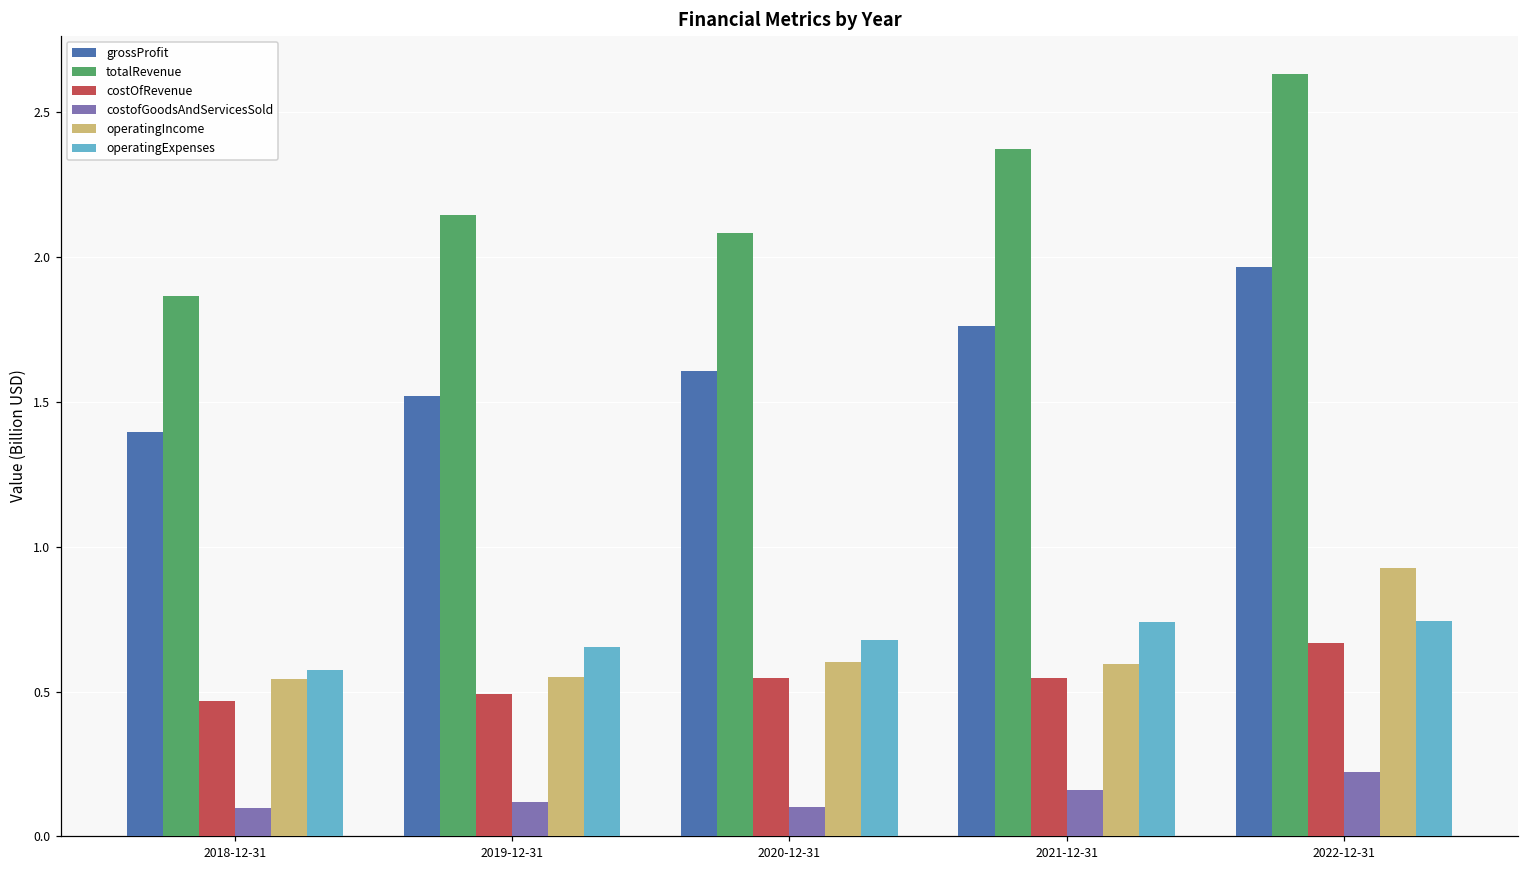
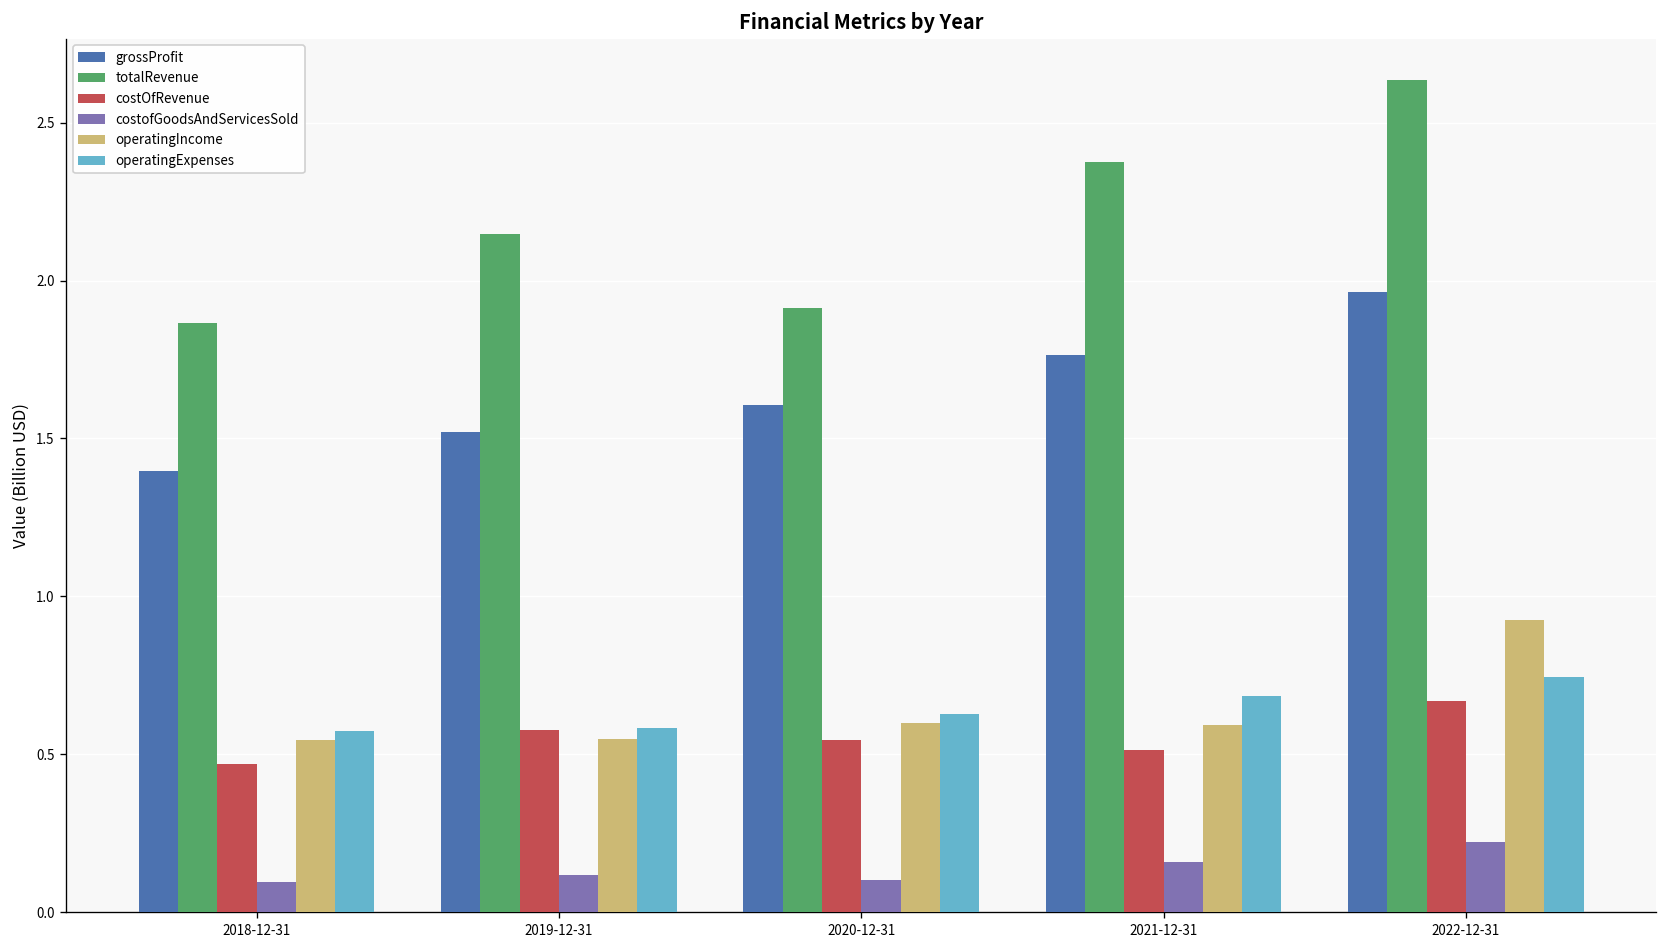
  {
    "totalRevenue": {
      "2018-12-31": 1.87,
      "2019-12-31": 2.15,
-     "2020-12-31": 2.08,
+     "2020-12-31": 1.91,
      "2021-12-31": 2.37,
      "2022-12-31": 2.63
    },
    "costOfRevenue": {
      "2018-12-31": 0.47,
-     "2019-12-31": 0.49,
+     "2019-12-31": 0.58,
      "2020-12-31": 0.55,
-     "2021-12-31": 0.55,
+     "2021-12-31": 0.51,
      "2022-12-31": 0.67
    },
    "operatingIncome": {
      "2018-12-31": 0.54,
      "2019-12-31": 0.55,
      "2020-12-31": 0.60,
      "2021-12-31": 0.59,
      "2022-12-31": 0.93
    },
    "operatingExpenses": {
      "2018-12-31": 0.57,
-     "2019-12-31": 0.65,
-     "2020-12-31": 0.68,
-     "2021-12-31": 0.74,
+     "2019-12-31": 0.58,
+     "2020-12-31": 0.63,
+     "2021-12-31": 0.69,
      "2022-12-31": 0.74
    }
  }
